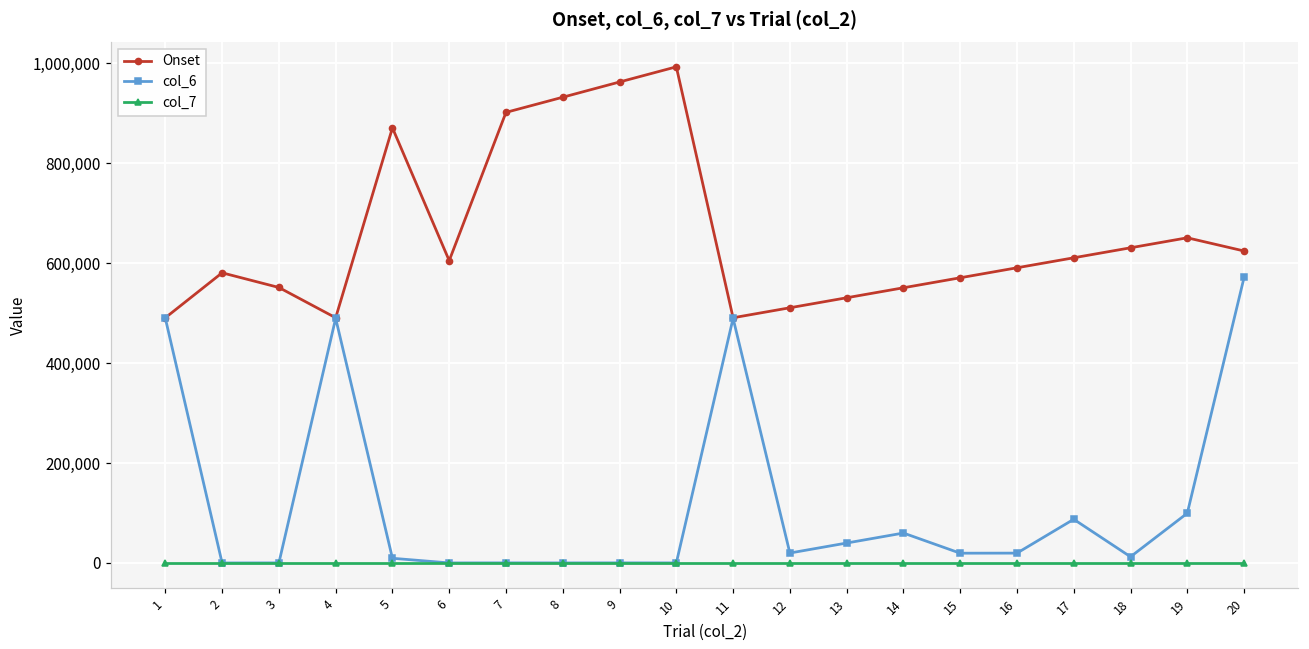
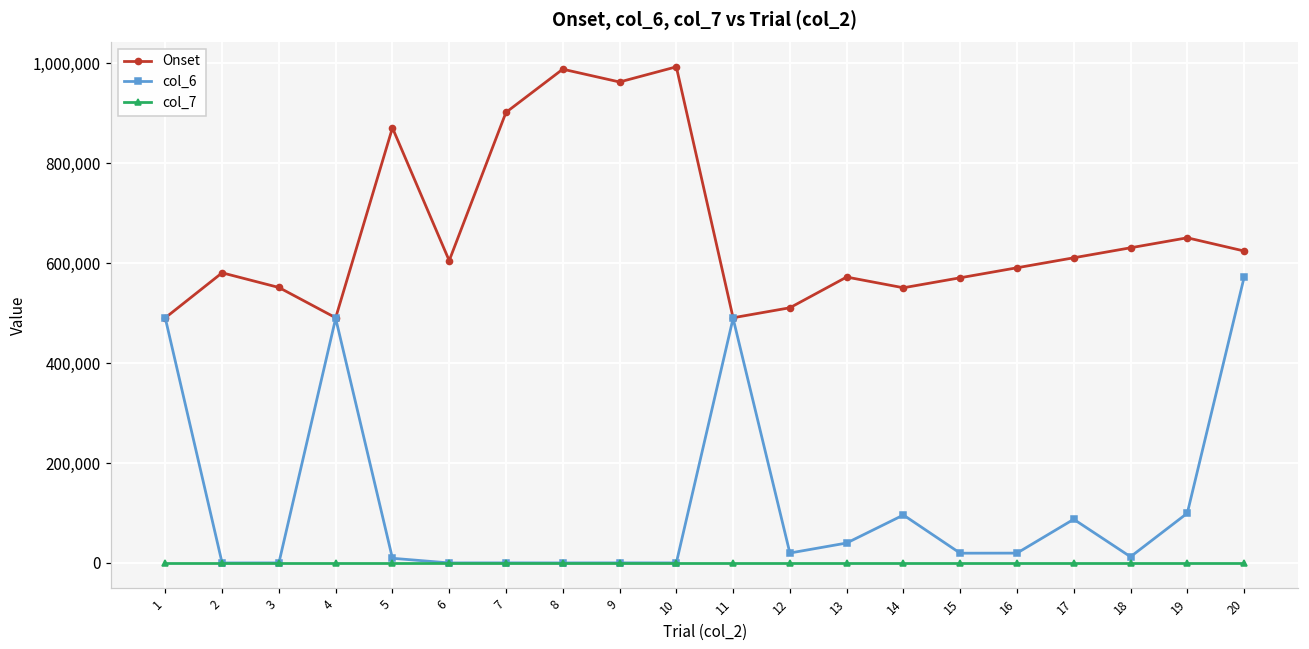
  {
    "Onset": {
      "2": "580,000",
      "3": "550,000",
      "5": "870,000",
      "6": "600,000",
      "7": "900,000",
-     "8": "930,000",
+     "8": "990,000",
      "9": "960,000",
      "10": "990,000",
      "12": "510,000",
-     "13": "530,000",
+     "13": "570,000",
      "14": "550,000",
      "15": "570,000",
      "16": "590,000",
      "17": "610,000",
      "18": "630,000",
      "19": "650,000",
      "20": "620,000"
    },
    "col_6": {
      "5": "10,000",
      "12": "20,000",
      "13": "40,000",
-     "14": "60,000",
+     "14": "100,000",
      "15": "20,000",
      "16": "20,000",
      "17": "90,000",
      "18": "10,000",
      "19": "100,000",
      "20": "570,000"
    },
    "col_7": {
      "1": "0",
      "4": "0",
      "5": "0",
      "11": "0",
      "12": "0",
      "13": "0",
      "14": "0",
      "15": "0",
      "16": "0",
      "17": "0",
      "18": "0",
      "19": "0",
      "20": "0"
    }
  }
